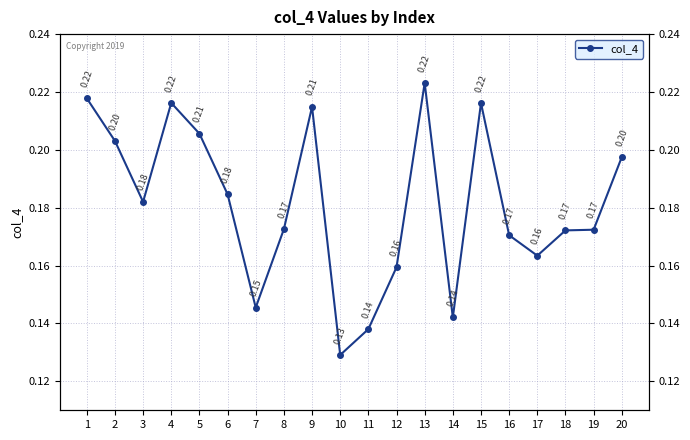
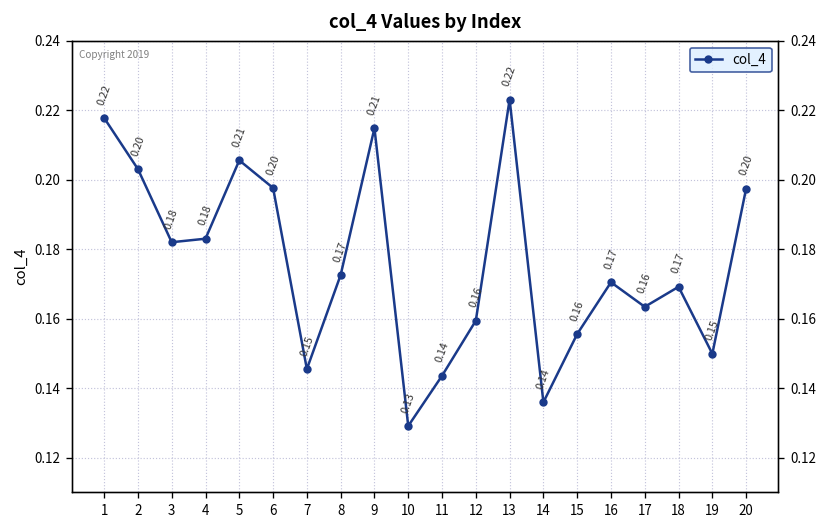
  {
    "1": 0.22,
    "2": 0.20,
    "3": 0.18,
-   "4": 0.22,
+   "4": 0.18,
    "5": 0.21,
-   "6": 0.18,
+   "6": 0.20,
    "7": 0.15,
    "8": 0.17,
    "9": 0.21,
    "10": 0.13,
-   "11": 0.138,
+   "11": 0.144,
    "12": 0.16,
    "13": 0.22,
-   "14": 0.142,
-   "15": 0.22,
+   "14": 0.136,
+   "15": 0.16,
    "16": 0.17,
    "17": 0.16,
-   "18": 0.172,
-   "19": 0.17,
+   "18": 0.169,
+   "19": 0.15,
    "20": 0.20
  }
